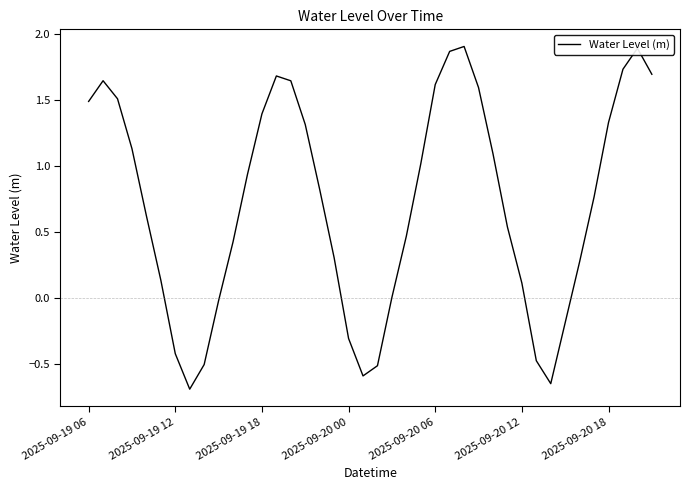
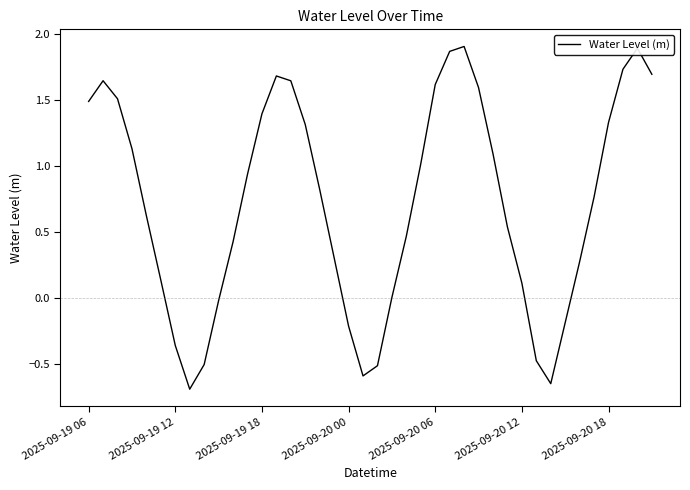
  {
    "2025-09-19 06": 1.49,
-   "2025-09-19 12": -0.42,
+   "2025-09-19 12": -0.36,
    "2025-09-19 18": 1.39,
-   "2025-09-20 00": -0.31,
+   "2025-09-20 00": -0.21,
    "2025-09-20 06": 1.62,
    "2025-09-20 12": 0.11,
    "2025-09-20 18": 1.33
  }
